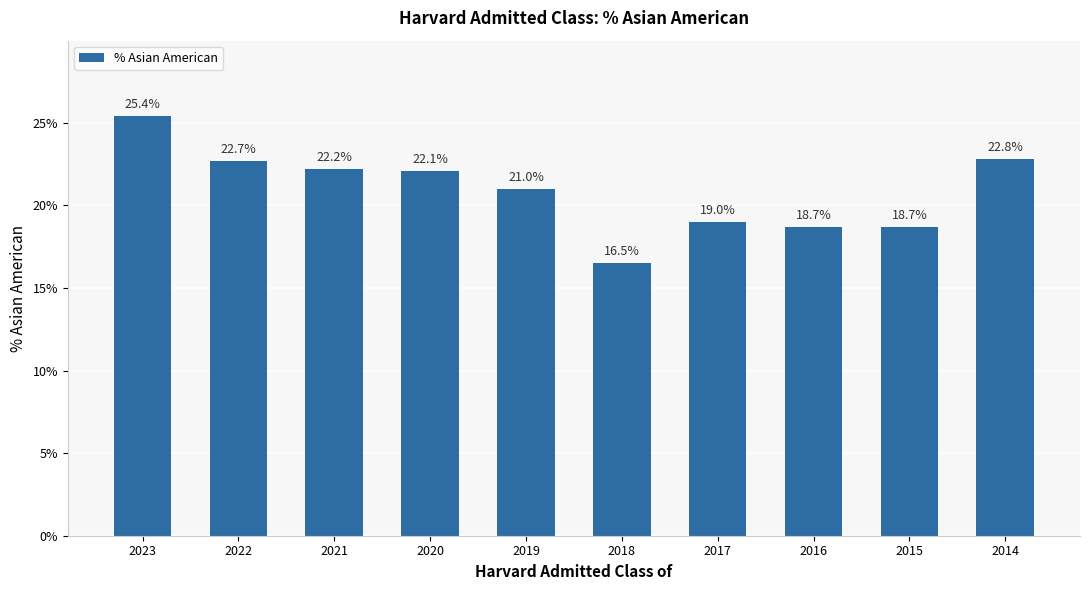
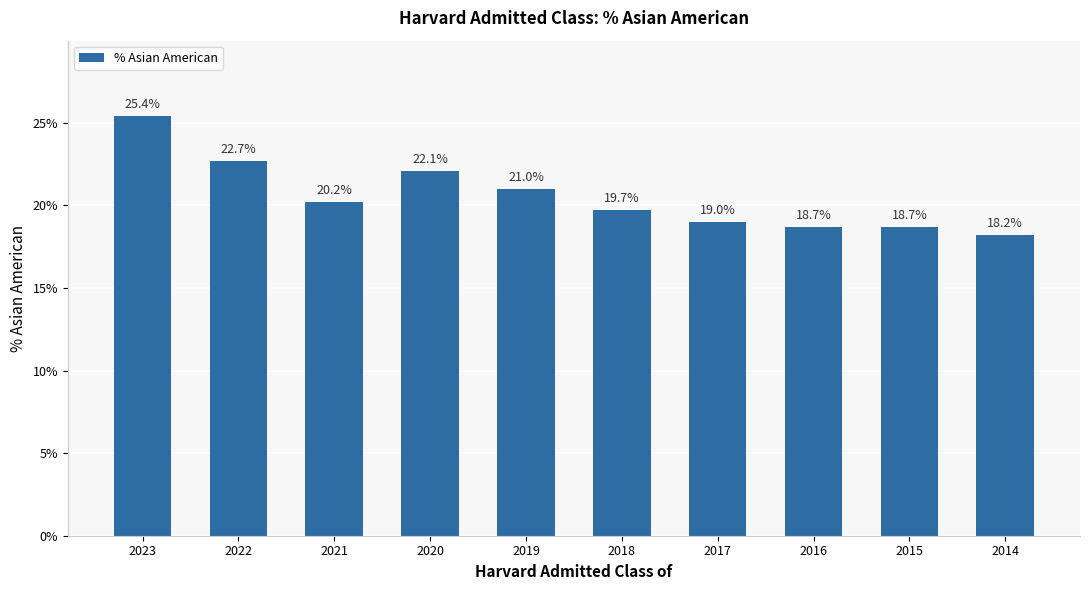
  {
    "2023": "25.4%",
    "2022": "22.7%",
-   "2021": "22.2%",
+   "2021": "20.2%",
    "2020": "22.1%",
    "2019": "21.0%",
-   "2018": "16.5%",
+   "2018": "19.7%",
    "2017": "19.0%",
    "2016": "18.7%",
    "2015": "18.7%",
-   "2014": "22.8%"
+   "2014": "18.2%"
  }
